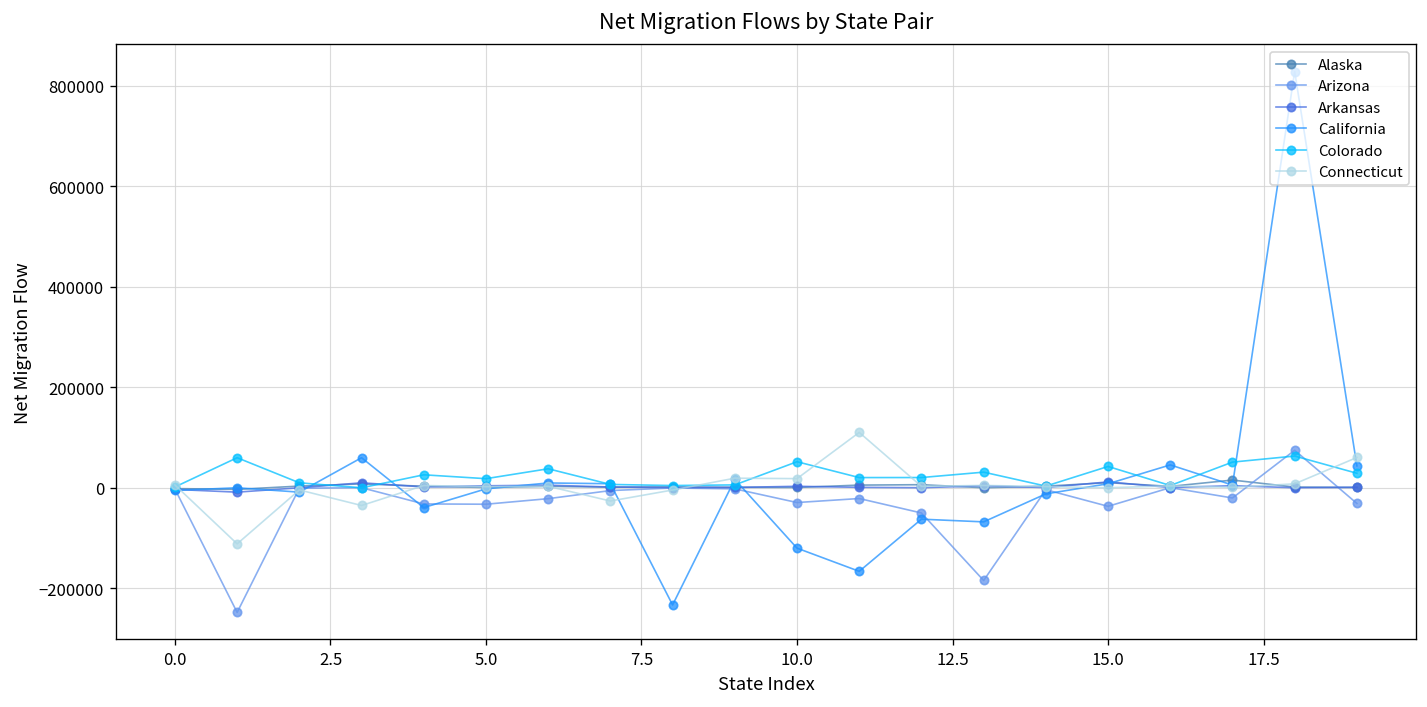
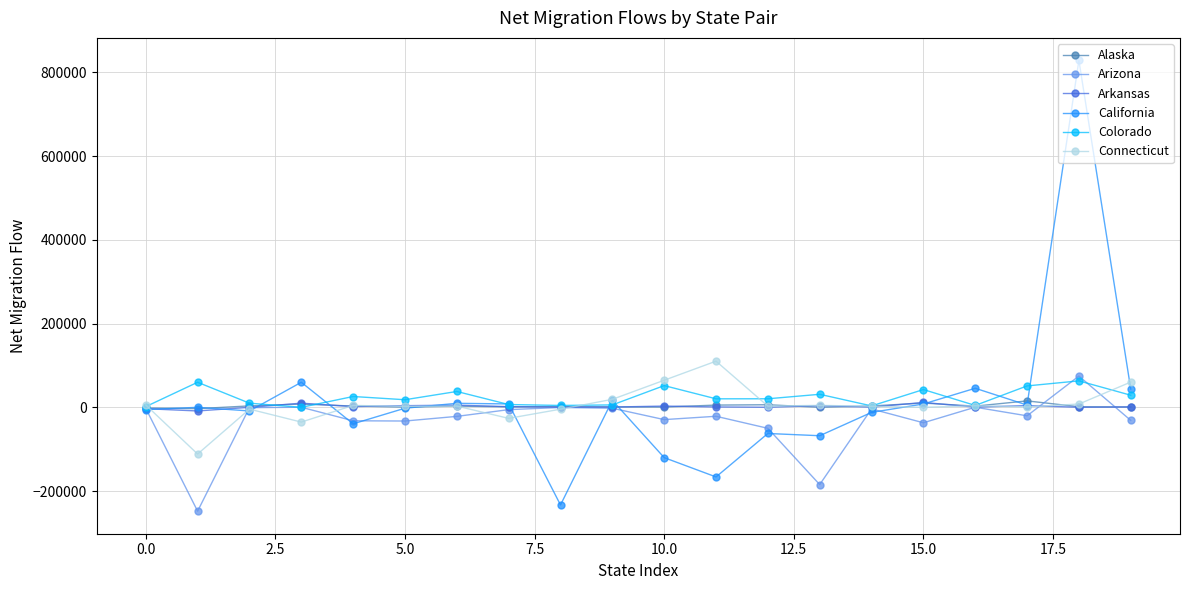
  {
    "Connecticut": {
-     "10.0": 20000,
+     "10.0": 60000,
      "15.0": 0
    }
  }
